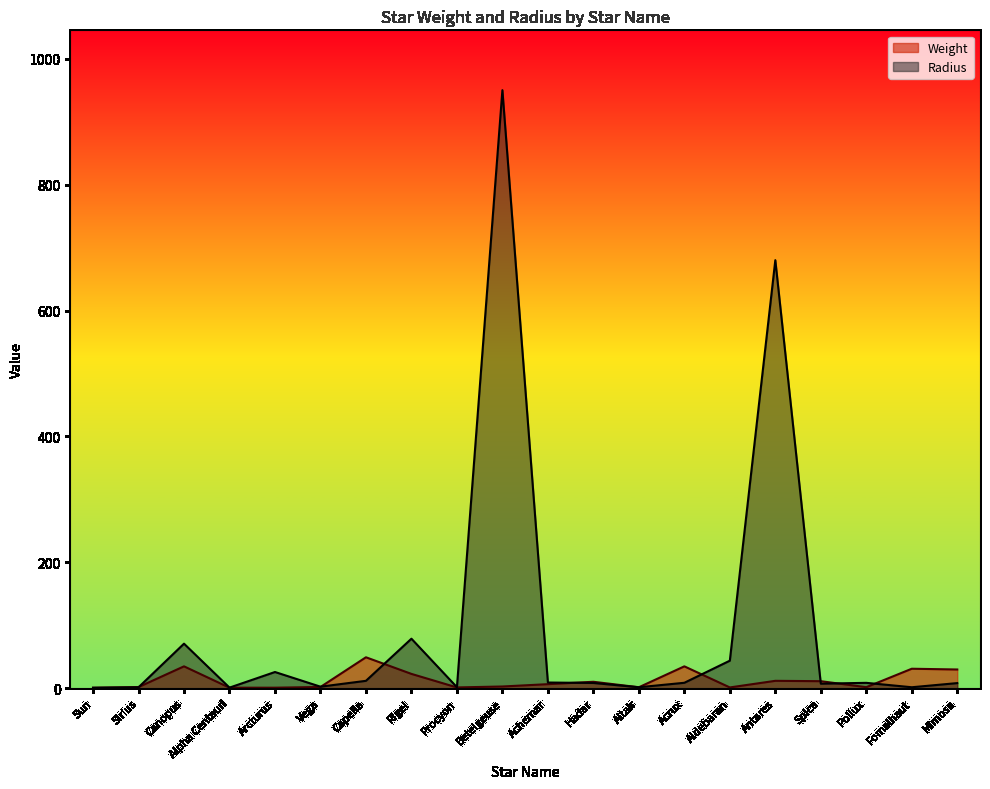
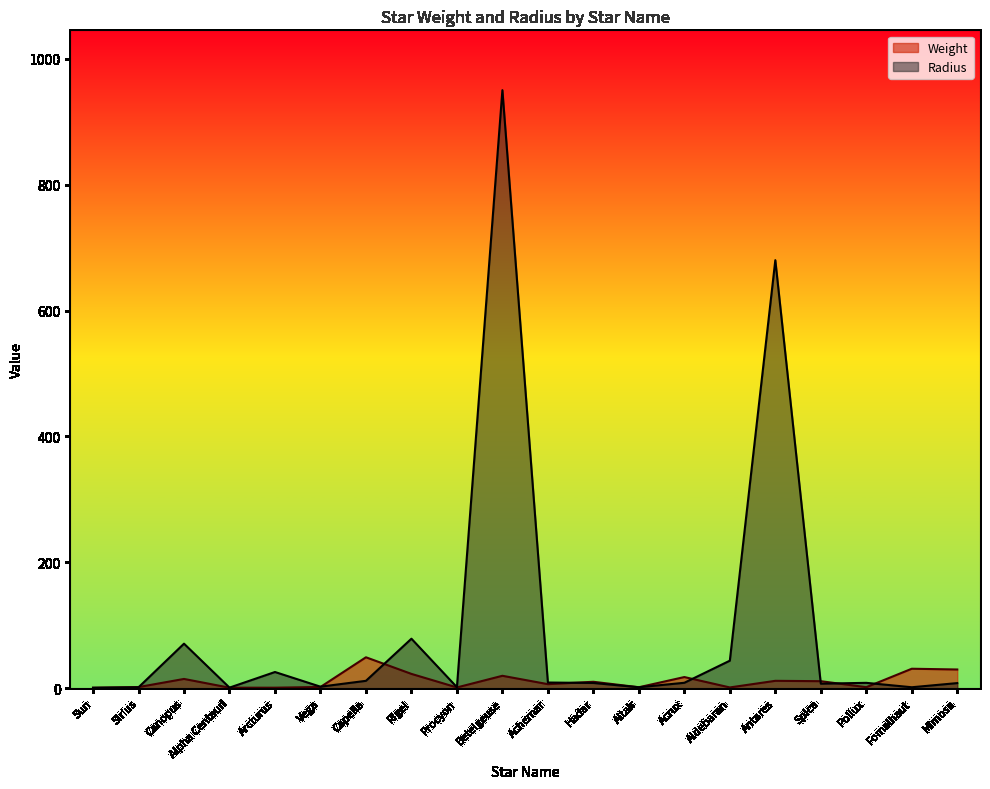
  {
    "Weight": {
-     "Canopus": 40,
+     "Canopus": 20,
      "Arcturus": 0,
      "Capella": 50,
      "Rigel": 20,
-     "Betelgeuse": 0,
-     "Acrux": 40,
+     "Betelgeuse": 20,
+     "Acrux": 20,
      "Aldebaran": 0,
      "Antares": 10,
      "Pollux": 0,
      "Fomalhaut": 30,
      "Mimosa": 30
    },
    "Radius": {
      "Canopus": 70,
      "Arcturus": 30,
      "Capella": 10,
      "Rigel": 80,
      "Betelgeuse": 950,
      "Acrux": 10,
      "Aldebaran": 40,
      "Antares": 680,
      "Pollux": 10,
      "Fomalhaut": 0,
      "Mimosa": 10
    }
  }
